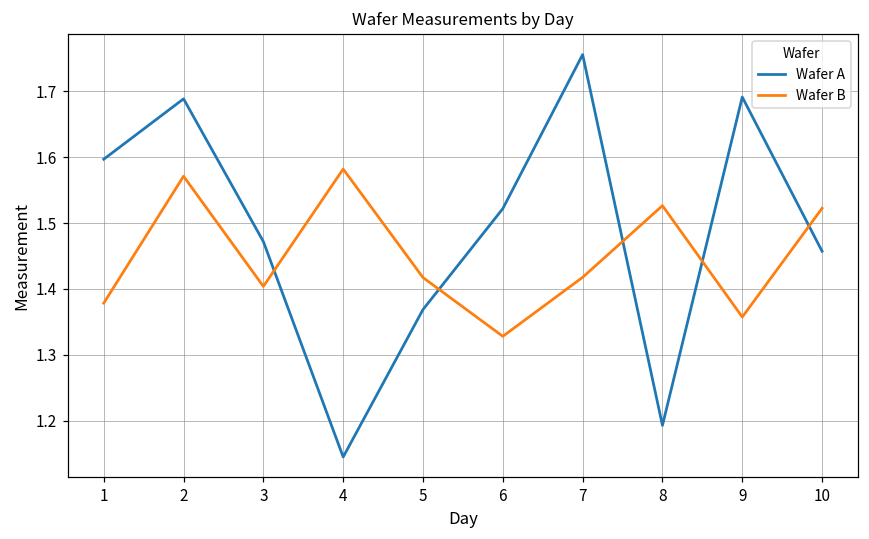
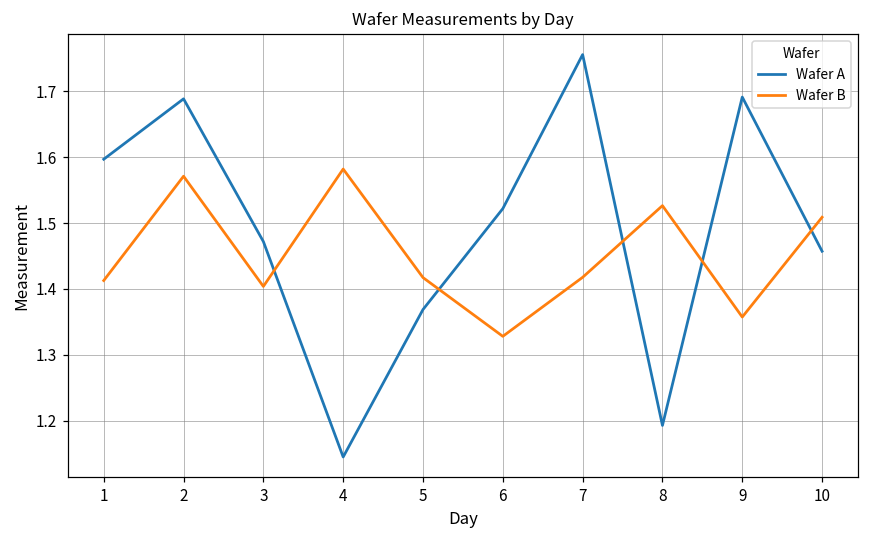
  {
    "Wafer A": {
      "1": 1.60,
      "2": 1.69,
      "3": 1.47,
      "4": 1.14,
      "5": 1.37,
      "6": 1.52,
      "7": 1.76,
      "8": 1.19,
      "9": 1.69,
      "10": 1.46
    },
    "Wafer B": {
-     "1": 1.38,
+     "1": 1.41,
      "2": 1.57,
      "3": 1.40,
      "4": 1.58,
      "5": 1.42,
      "6": 1.33,
      "7": 1.42,
      "8": 1.53,
      "9": 1.36,
-     "10": 1.52
+     "10": 1.51
    }
  }
